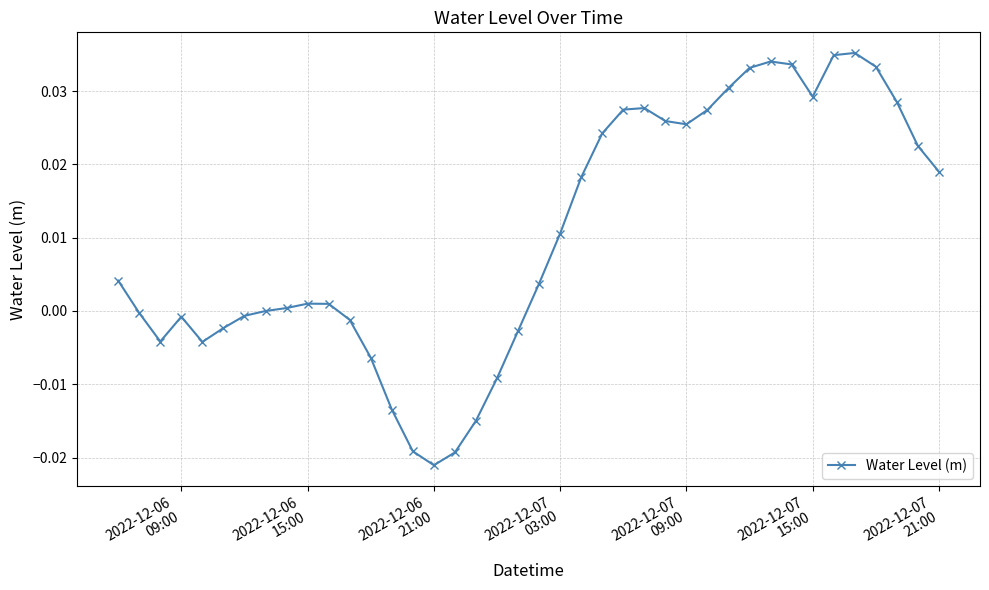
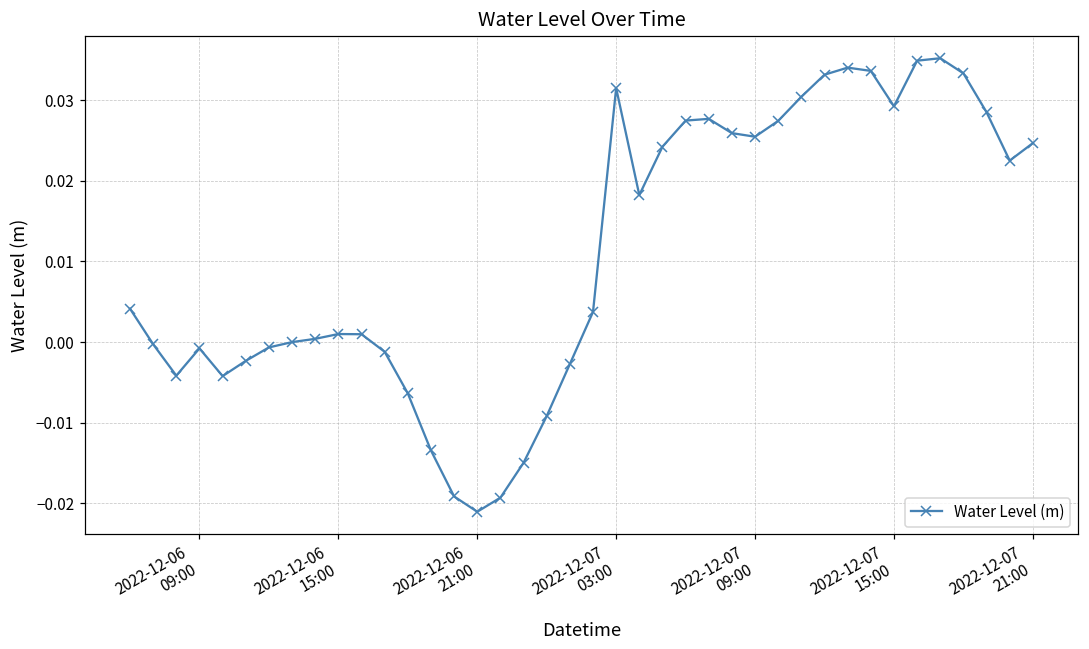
  {
    "2022-12-06 09:00": -0.001,
    "2022-12-06 15:00": 0.001,
    "2022-12-06 21:00": -0.021,
-   "2022-12-07 03:00": 0.011,
+   "2022-12-07 03:00": 0.031,
    "2022-12-07 09:00": 0.025,
    "2022-12-07 15:00": 0.029,
-   "2022-12-07 21:00": 0.019
+   "2022-12-07 21:00": 0.025
  }
